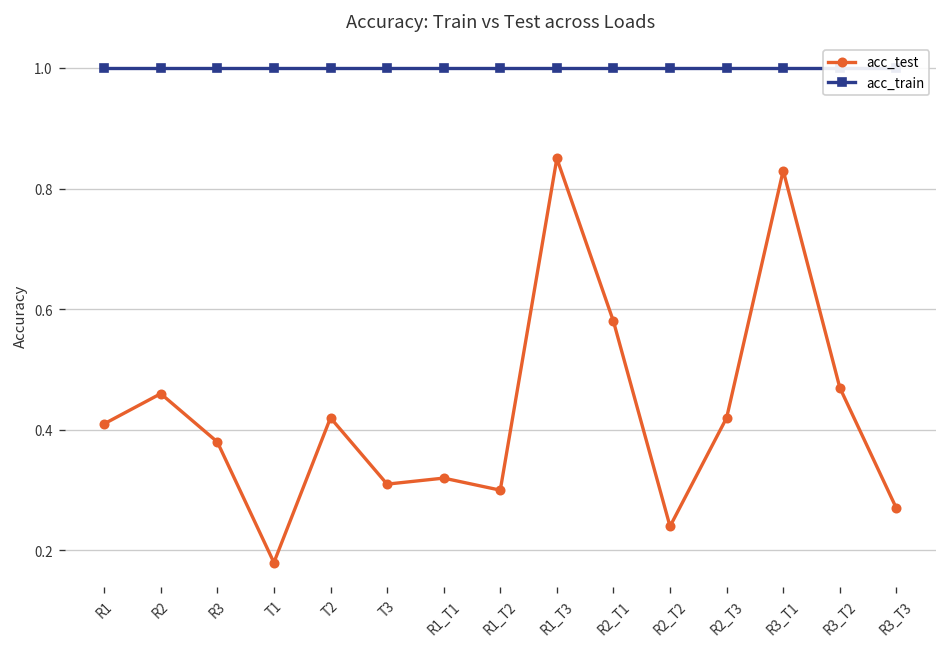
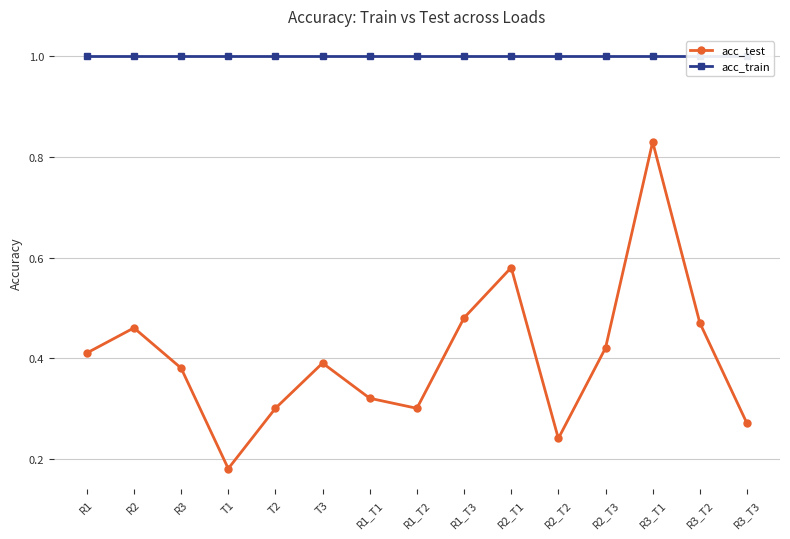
  {
    "acc_test": {
      "R1": 0.41,
      "R2": 0.46,
      "R3": 0.38,
      "T1": 0.18,
-     "T2": 0.42,
-     "T3": 0.31,
+     "T2": 0.30,
+     "T3": 0.39,
      "R1_T1": 0.32,
      "R1_T2": 0.30,
-     "R1_T3": 0.85,
+     "R1_T3": 0.48,
      "R2_T1": 0.58,
      "R2_T2": 0.24,
      "R2_T3": 0.42,
      "R3_T1": 0.83,
      "R3_T2": 0.47,
      "R3_T3": 0.27
    },
    "acc_train": {
      "R1": 1.00,
      "R2": 1.00,
      "R3": 1.00,
      "T1": 1.00,
      "T2": 1.00,
      "T3": 1.00,
      "R1_T1": 1.00,
      "R1_T2": 1.00,
      "R1_T3": 1.00,
      "R2_T1": 1.00,
      "R2_T2": 1.00,
      "R2_T3": 1.00,
      "R3_T1": 1.00
    }
  }
